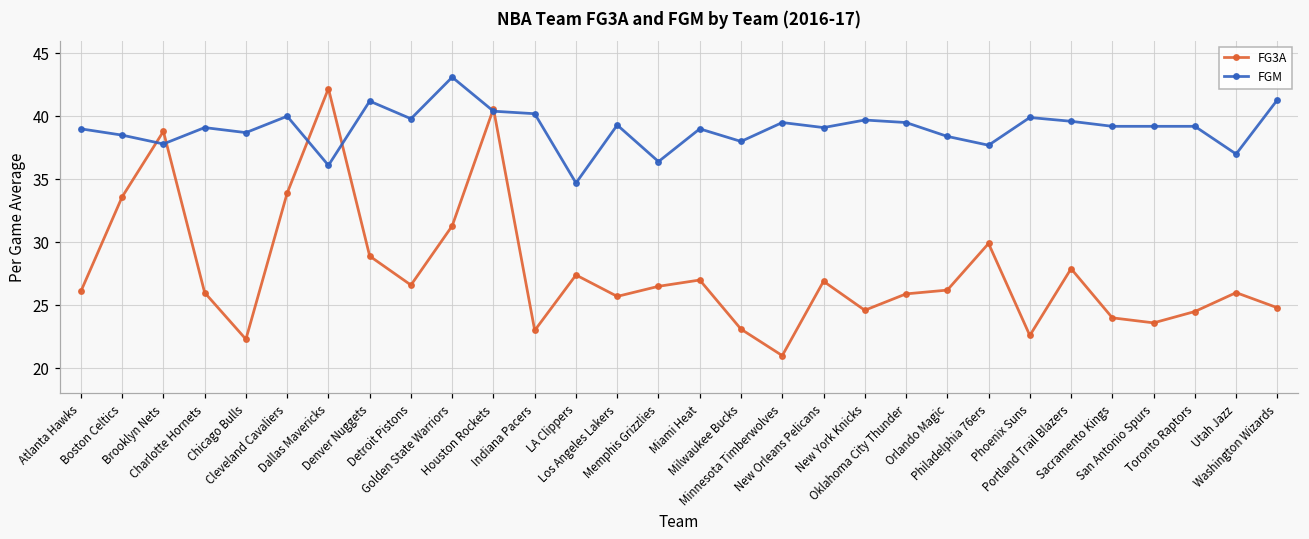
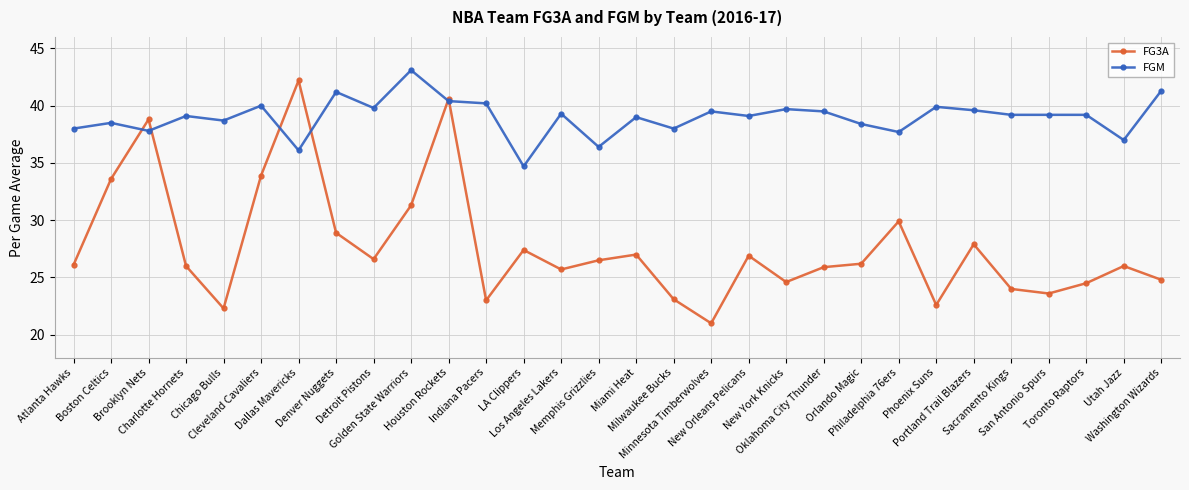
  {
    "FG3A": {
      "Atlanta Hawks": 26,
      "Boston Celtics": 33.6,
      "Brooklyn Nets": 39,
      "Charlotte Hornets": 26,
      "Chicago Bulls": 22.3,
      "Cleveland Cavaliers": 34,
      "Dallas Mavericks": 42,
      "Denver Nuggets": 29,
      "Detroit Pistons": 26.6,
      "Golden State Warriors": 31.3,
      "Indiana Pacers": 23,
      "LA Clippers": 27.4,
      "Los Angeles Lakers": 25.7,
      "Memphis Grizzlies": 26.5,
      "Miami Heat": 27,
      "Milwaukee Bucks": 23,
      "Minnesota Timberwolves": 21,
      "New Orleans Pelicans": 27,
      "New York Knicks": 24.6,
      "Oklahoma City Thunder": 26,
      "Orlando Magic": 26,
      "Philadelphia 76ers": 30,
      "Phoenix Suns": 22.6,
      "Portland Trail Blazers": 28,
      "Sacramento Kings": 24,
      "San Antonio Spurs": 23.6,
      "Toronto Raptors": 24.5,
      "Utah Jazz": 26,
      "Washington Wizards": 25
    },
    "FGM": {
-     "Atlanta Hawks": 39,
+     "Atlanta Hawks": 38,
      "Boston Celtics": 38.5,
      "Brooklyn Nets": 38,
      "Charlotte Hornets": 39,
      "Chicago Bulls": 38.7,
      "Cleveland Cavaliers": 40,
      "Dallas Mavericks": 36,
      "Denver Nuggets": 41,
      "Detroit Pistons": 40,
      "Golden State Warriors": 43,
      "Indiana Pacers": 40,
      "LA Clippers": 34.7,
      "Los Angeles Lakers": 39.3,
      "Memphis Grizzlies": 36.4,
      "Miami Heat": 39,
      "Milwaukee Bucks": 38,
      "Minnesota Timberwolves": 39.5,
      "New Orleans Pelicans": 39,
      "New York Knicks": 39.7,
      "Oklahoma City Thunder": 39.5,
      "Orlando Magic": 38.4,
      "Philadelphia 76ers": 37.7,
      "Phoenix Suns": 40,
      "Portland Trail Blazers": 39.6,
      "Sacramento Kings": 39,
      "San Antonio Spurs": 39,
      "Toronto Raptors": 39,
      "Utah Jazz": 37,
      "Washington Wizards": 41.3
    }
  }
